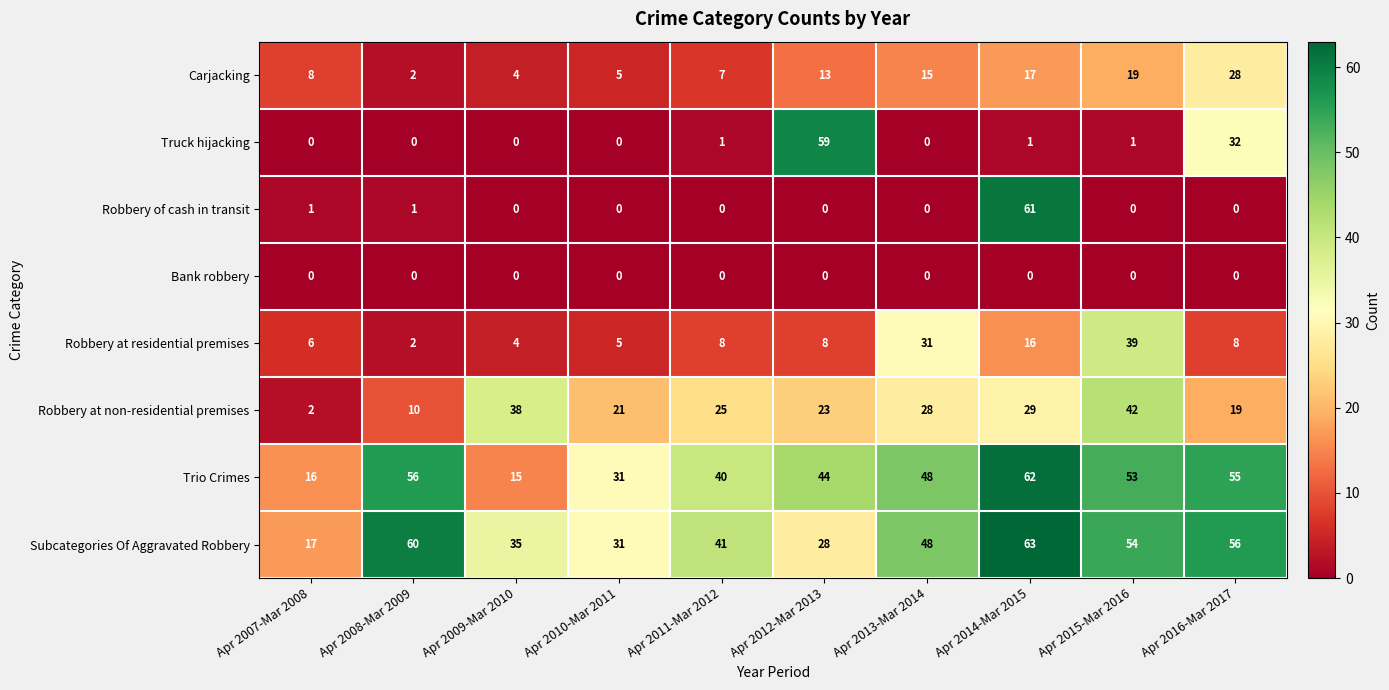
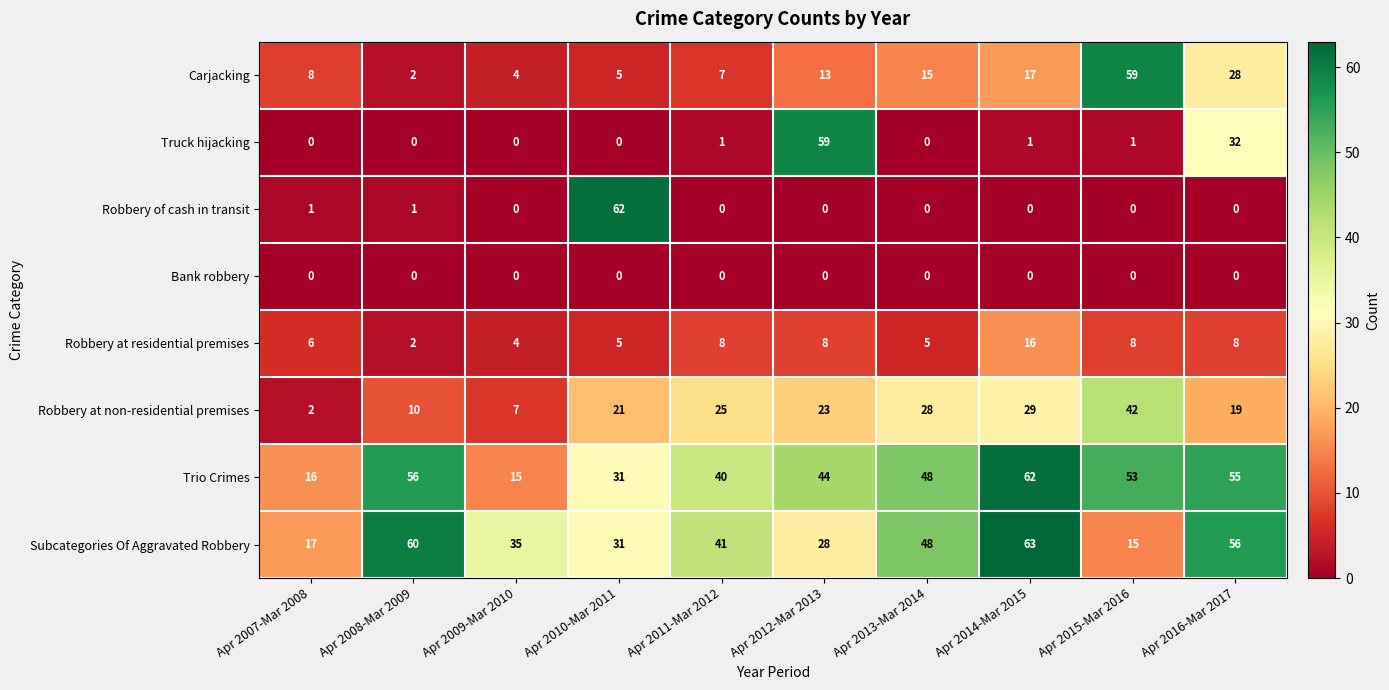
  {
    "Carjacking": {
      "Apr 2007-Mar 2008": 8,
      "Apr 2008-Mar 2009": 2,
      "Apr 2009-Mar 2010": 4,
      "Apr 2010-Mar 2011": 5,
      "Apr 2011-Mar 2012": 7,
      "Apr 2012-Mar 2013": 13,
      "Apr 2013-Mar 2014": 15,
      "Apr 2014-Mar 2015": 17,
-     "Apr 2015-Mar 2016": 19,
+     "Apr 2015-Mar 2016": 59,
      "Apr 2016-Mar 2017": 28
    },
    "Truck hijacking": {
      "Apr 2007-Mar 2008": 0,
      "Apr 2008-Mar 2009": 0,
      "Apr 2009-Mar 2010": 0,
      "Apr 2010-Mar 2011": 0,
      "Apr 2011-Mar 2012": 1,
      "Apr 2012-Mar 2013": 59,
      "Apr 2013-Mar 2014": 0,
      "Apr 2014-Mar 2015": 1,
      "Apr 2015-Mar 2016": 1,
      "Apr 2016-Mar 2017": 32
    },
    "Robbery of cash in transit": {
      "Apr 2007-Mar 2008": 1,
      "Apr 2008-Mar 2009": 1,
      "Apr 2009-Mar 2010": 0,
-     "Apr 2010-Mar 2011": 0,
+     "Apr 2010-Mar 2011": 62,
      "Apr 2011-Mar 2012": 0,
      "Apr 2012-Mar 2013": 0,
      "Apr 2013-Mar 2014": 0,
-     "Apr 2014-Mar 2015": 61,
+     "Apr 2014-Mar 2015": 0,
      "Apr 2015-Mar 2016": 0,
      "Apr 2016-Mar 2017": 0
    },
    "Bank robbery": {
      "Apr 2007-Mar 2008": 0,
      "Apr 2008-Mar 2009": 0,
      "Apr 2009-Mar 2010": 0,
      "Apr 2010-Mar 2011": 0,
      "Apr 2011-Mar 2012": 0,
      "Apr 2012-Mar 2013": 0,
      "Apr 2013-Mar 2014": 0,
      "Apr 2014-Mar 2015": 0,
      "Apr 2015-Mar 2016": 0,
      "Apr 2016-Mar 2017": 0
    },
    "Robbery at residential premises": {
      "Apr 2007-Mar 2008": 6,
      "Apr 2008-Mar 2009": 2,
      "Apr 2009-Mar 2010": 4,
      "Apr 2010-Mar 2011": 5,
      "Apr 2011-Mar 2012": 8,
      "Apr 2012-Mar 2013": 8,
-     "Apr 2013-Mar 2014": 31,
+     "Apr 2013-Mar 2014": 5,
      "Apr 2014-Mar 2015": 16,
-     "Apr 2015-Mar 2016": 39,
+     "Apr 2015-Mar 2016": 8,
      "Apr 2016-Mar 2017": 8
    },
    "Robbery at non-residential premises": {
      "Apr 2007-Mar 2008": 2,
      "Apr 2008-Mar 2009": 10,
-     "Apr 2009-Mar 2010": 38,
+     "Apr 2009-Mar 2010": 7,
      "Apr 2010-Mar 2011": 21,
      "Apr 2011-Mar 2012": 25,
      "Apr 2012-Mar 2013": 23,
      "Apr 2013-Mar 2014": 28,
      "Apr 2014-Mar 2015": 29,
      "Apr 2015-Mar 2016": 42,
      "Apr 2016-Mar 2017": 19
    },
    "Trio Crimes": {
      "Apr 2007-Mar 2008": 16,
      "Apr 2008-Mar 2009": 56,
      "Apr 2009-Mar 2010": 15,
      "Apr 2010-Mar 2011": 31,
      "Apr 2011-Mar 2012": 40,
      "Apr 2012-Mar 2013": 44,
      "Apr 2013-Mar 2014": 48,
      "Apr 2014-Mar 2015": 62,
      "Apr 2015-Mar 2016": 53,
      "Apr 2016-Mar 2017": 55
    },
    "Subcategories Of Aggravated Robbery": {
      "Apr 2007-Mar 2008": 17,
      "Apr 2008-Mar 2009": 60,
      "Apr 2009-Mar 2010": 35,
      "Apr 2010-Mar 2011": 31,
      "Apr 2011-Mar 2012": 41,
      "Apr 2012-Mar 2013": 28,
      "Apr 2013-Mar 2014": 48,
      "Apr 2014-Mar 2015": 63,
-     "Apr 2015-Mar 2016": 54,
+     "Apr 2015-Mar 2016": 15,
      "Apr 2016-Mar 2017": 56
    }
  }
